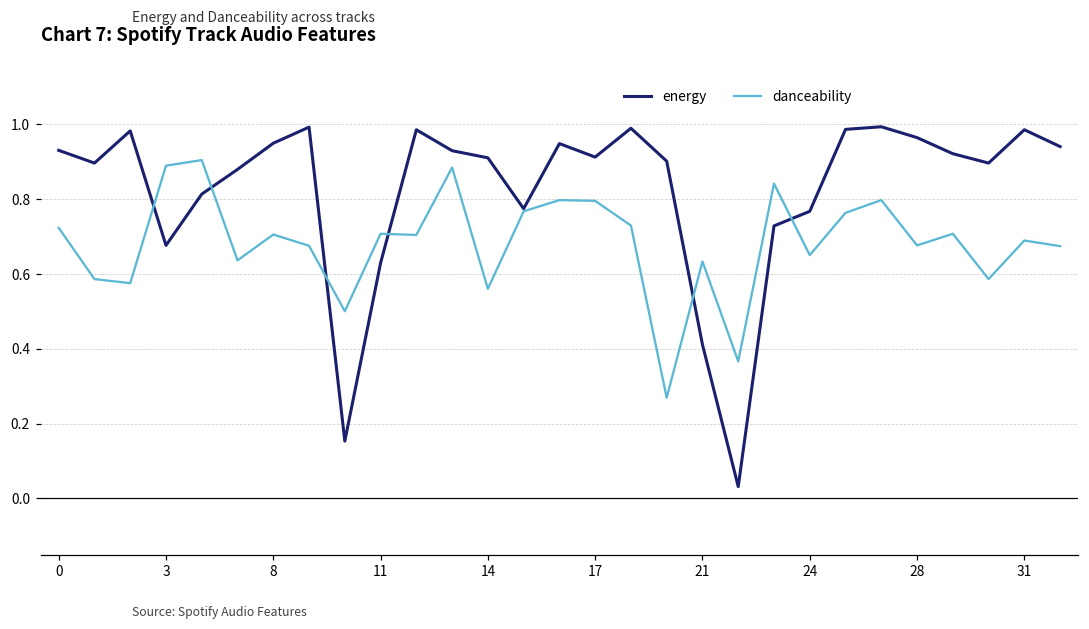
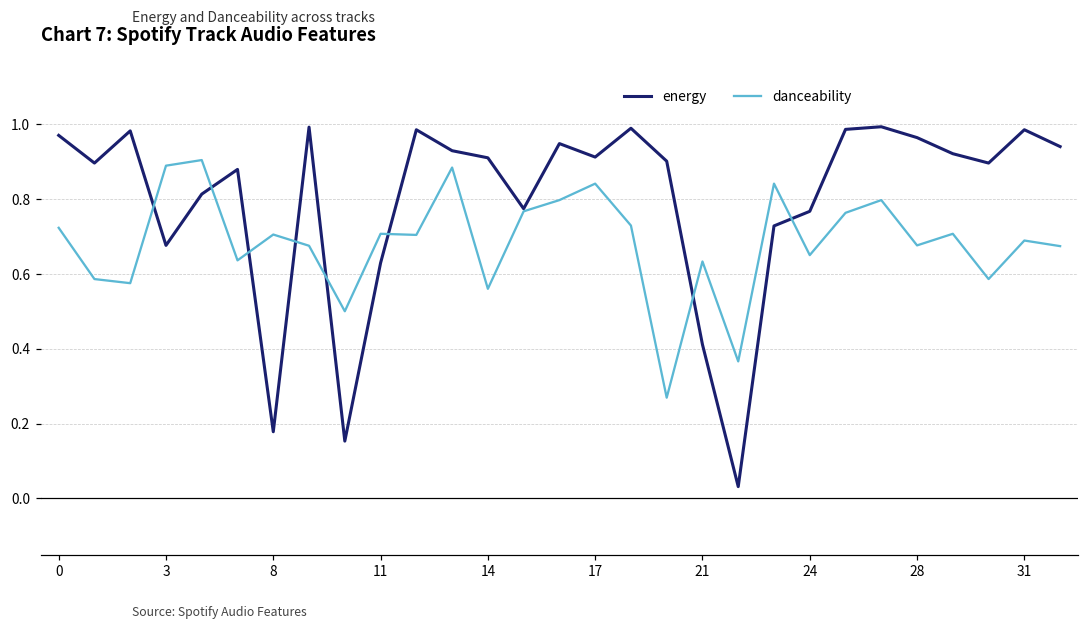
  {
    "energy": {
-     "0": 0.93,
+     "0": 0.97,
      "3": 0.68,
-     "8": 0.95,
+     "8": 0.18,
      "11": 0.63,
      "14": 0.91,
      "17": 0.91,
      "21": 0.41,
      "24": 0.77,
      "28": 0.96,
      "31": 0.99
    },
    "danceability": {
      "0": 0.72,
      "3": 0.89,
      "8": 0.71,
      "11": 0.71,
      "14": 0.56,
-     "17": 0.80,
+     "17": 0.84,
      "21": 0.63,
      "24": 0.65,
      "28": 0.68,
      "31": 0.69
    }
  }
